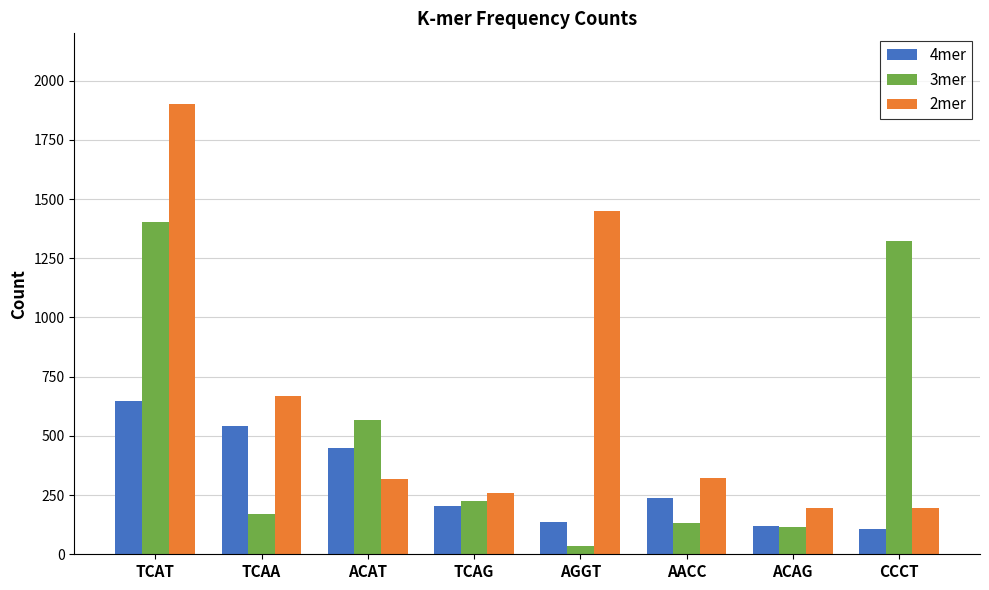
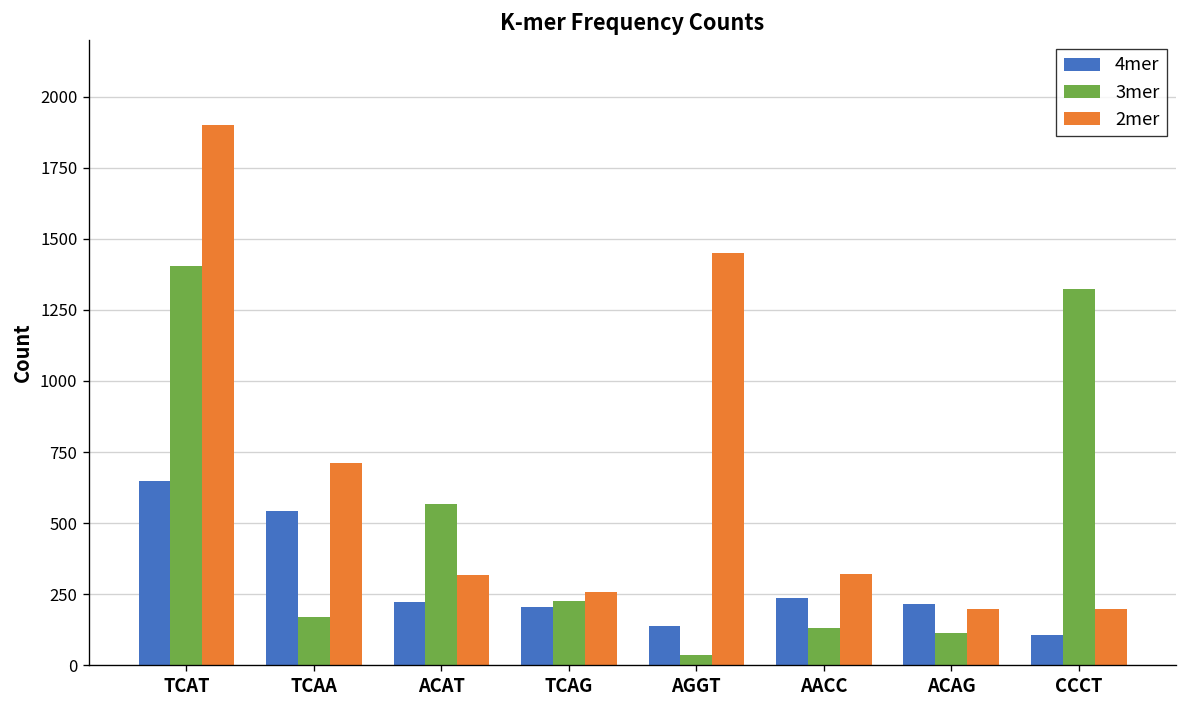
  {
    "4mer": {
      "TCAT": 650,
      "TCAA": 540,
-     "ACAT": 450,
+     "ACAT": 220,
      "TCAG": 200,
      "AGGT": 140,
      "AACC": 240,
-     "ACAG": 120,
+     "ACAG": 220,
      "CCCT": 110
    },
    "3mer": {
      "TCAT": 1400,
      "TCAA": 170,
      "ACAT": 570,
      "TCAG": 230,
      "AGGT": 30,
      "AACC": 130,
      "ACAG": 110,
      "CCCT": 1320
    },
    "2mer": {
      "TCAT": 1900,
-     "TCAA": 670,
+     "TCAA": 710,
      "ACAT": 320,
      "TCAG": 260,
      "AGGT": 1450,
      "AACC": 320,
      "ACAG": 200,
      "CCCT": 200
    }
  }
